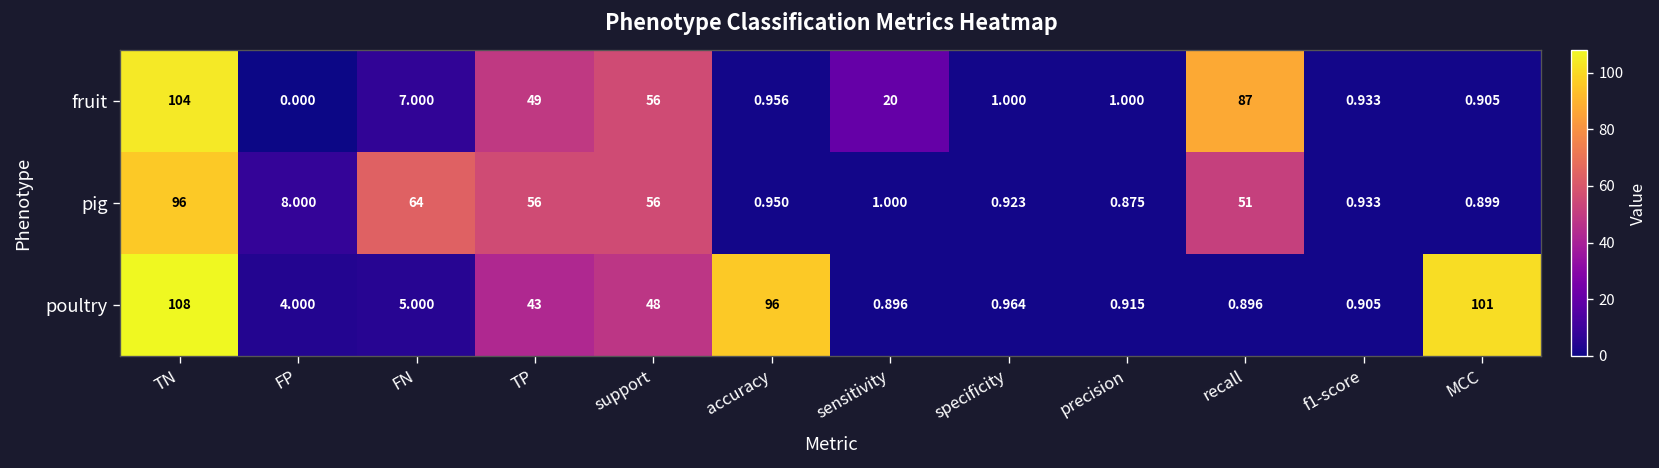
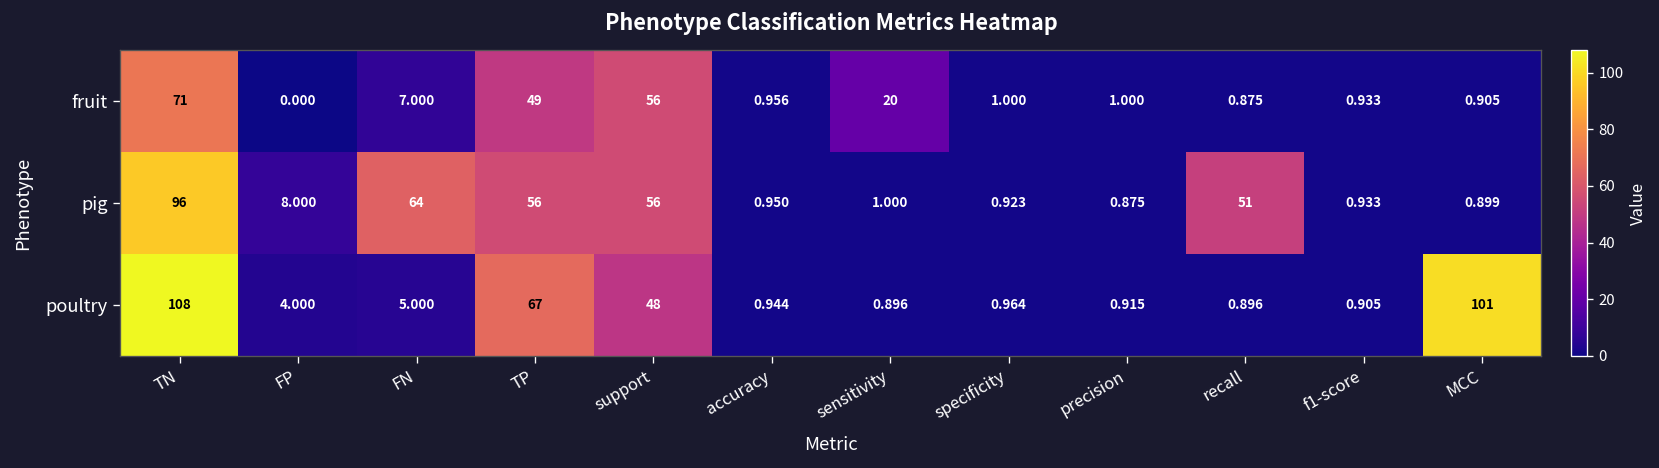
  {
    "fruit": {
-     "TN": 104,
+     "TN": 71,
      "FP": 0.000,
      "FN": 7.000,
      "TP": 49,
      "support": 56,
      "accuracy": 0.956,
      "sensitivity": 20,
      "specificity": 1.000,
      "precision": 1.000,
-     "recall": 87,
+     "recall": 0.875,
      "f1-score": 0.933,
      "MCC": 0.905
    },
    "pig": {
      "TN": 96,
      "FP": 8.000,
      "FN": 64,
      "TP": 56,
      "support": 56,
      "accuracy": 0.950,
      "sensitivity": 1.000,
      "specificity": 0.923,
      "precision": 0.875,
      "recall": 51,
      "f1-score": 0.933,
      "MCC": 0.899
    },
    "poultry": {
      "TN": 108,
      "FP": 4.000,
      "FN": 5.000,
-     "TP": 43,
+     "TP": 67,
      "support": 48,
-     "accuracy": 96,
+     "accuracy": 0.944,
      "sensitivity": 0.896,
      "specificity": 0.964,
      "precision": 0.915,
      "recall": 0.896,
      "f1-score": 0.905,
      "MCC": 101
    }
  }
